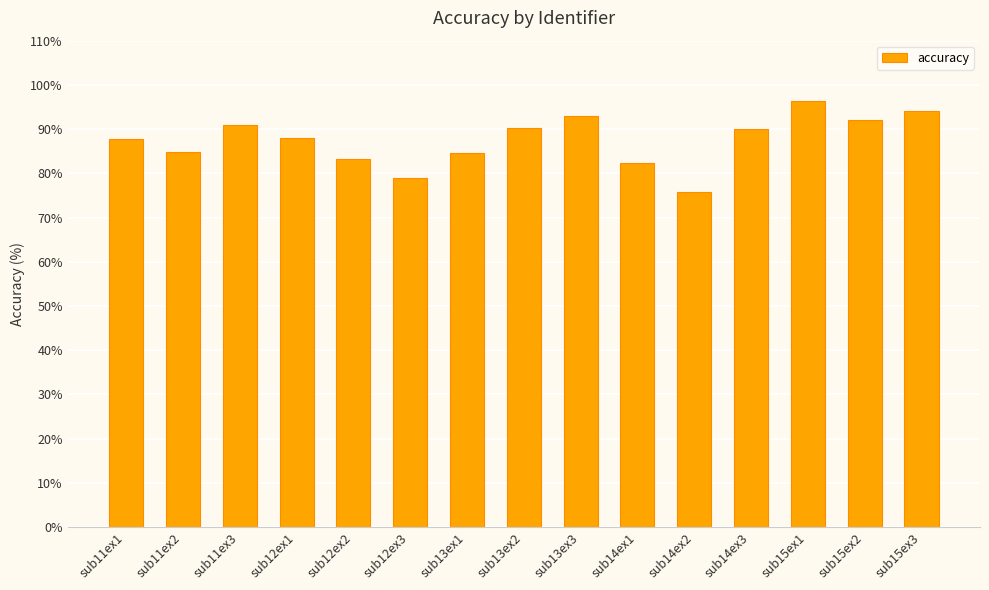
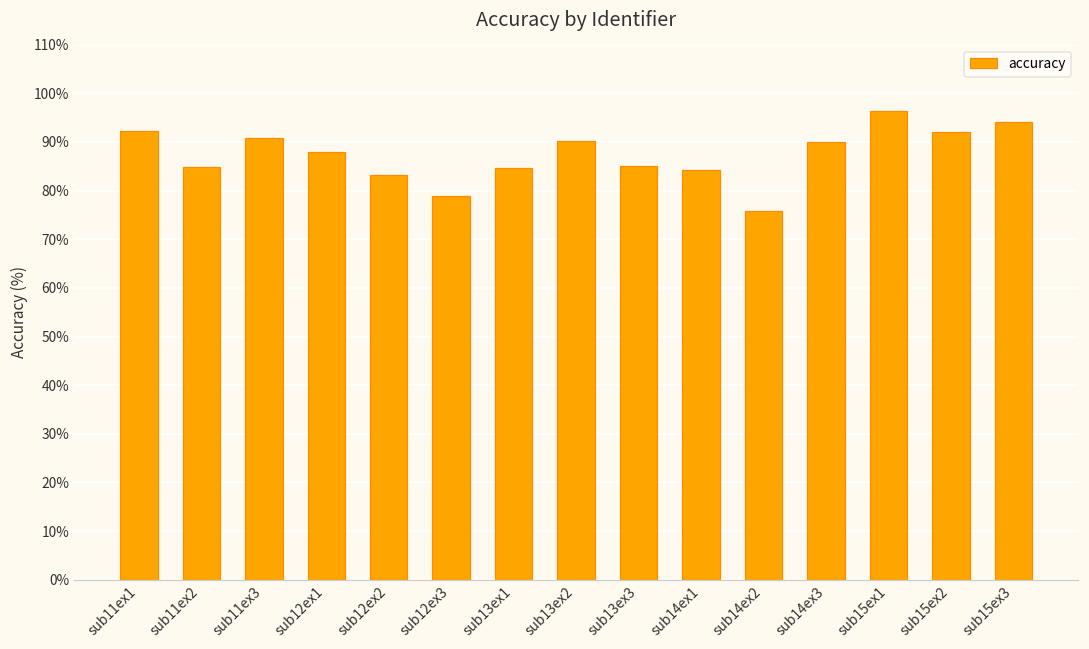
  {
-   "sub11ex1": "88%",
+   "sub11ex1": "92%",
    "sub11ex2": "85%",
    "sub11ex3": "91%",
    "sub12ex1": "88%",
    "sub12ex2": "83%",
    "sub12ex3": "79%",
    "sub13ex1": "85%",
    "sub13ex2": "90%",
-   "sub13ex3": "93%",
-   "sub14ex1": "82%",
+   "sub13ex3": "85%",
+   "sub14ex1": "84%",
    "sub14ex2": "76%",
    "sub14ex3": "90%",
    "sub15ex1": "96%",
    "sub15ex2": "92%",
    "sub15ex3": "94%"
  }
